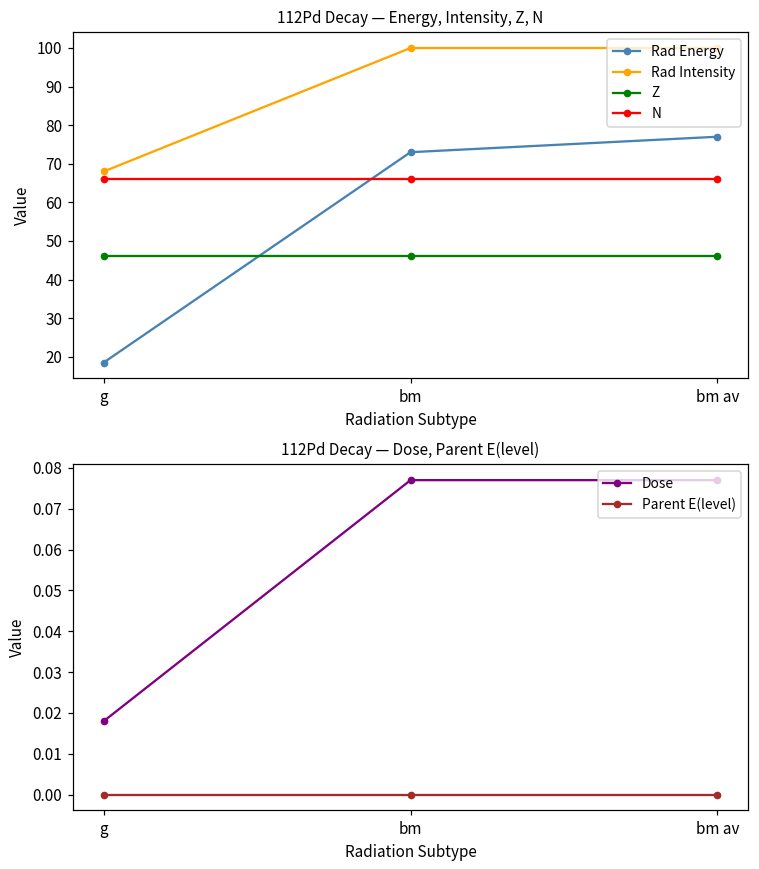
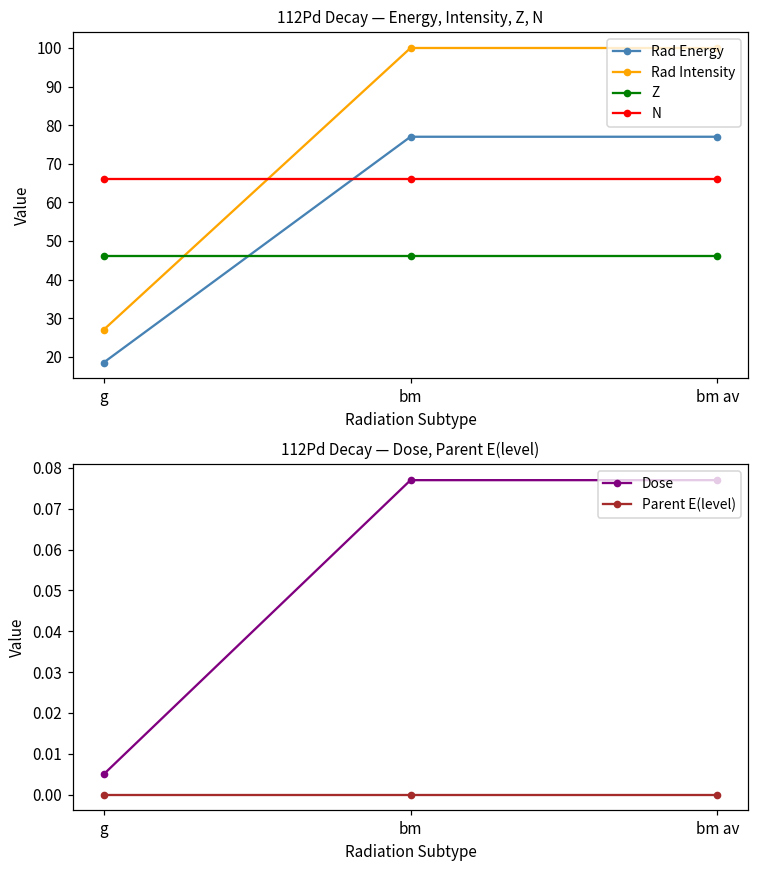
  {
    "112Pd Decay — Energy, Intensity, Z, N": {
      "Rad Energy": {
        "g": 19,
-       "bm": 73,
+       "bm": 77,
        "bm av": 77
      },
      "Rad Intensity": {
-       "g": 68,
+       "g": 27,
        "bm": 100
      },
      "Z": {
        "g": 46,
        "bm": 46,
        "bm av": 46
      },
      "N": {
        "g": 66,
        "bm": 66,
        "bm av": 66
      }
    },
    "112Pd Decay — Dose, Parent E(level)": {
      "Dose": {
-       "g": 0.018,
+       "g": 0.005,
        "bm": 0.077
      },
      "Parent E(level)": {
        "g": 0.000,
        "bm": 0.000,
        "bm av": 0.000
      }
    }
  }
